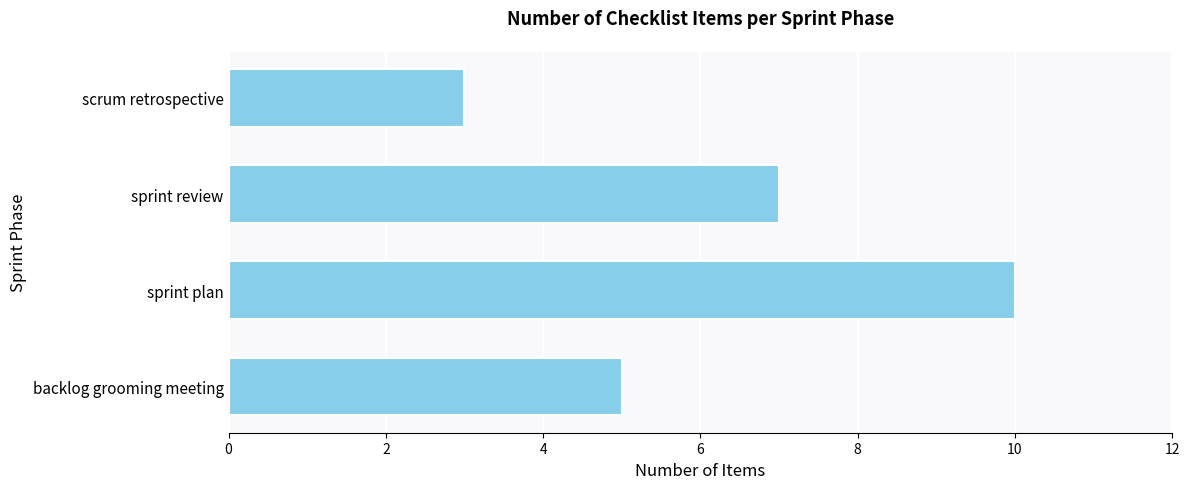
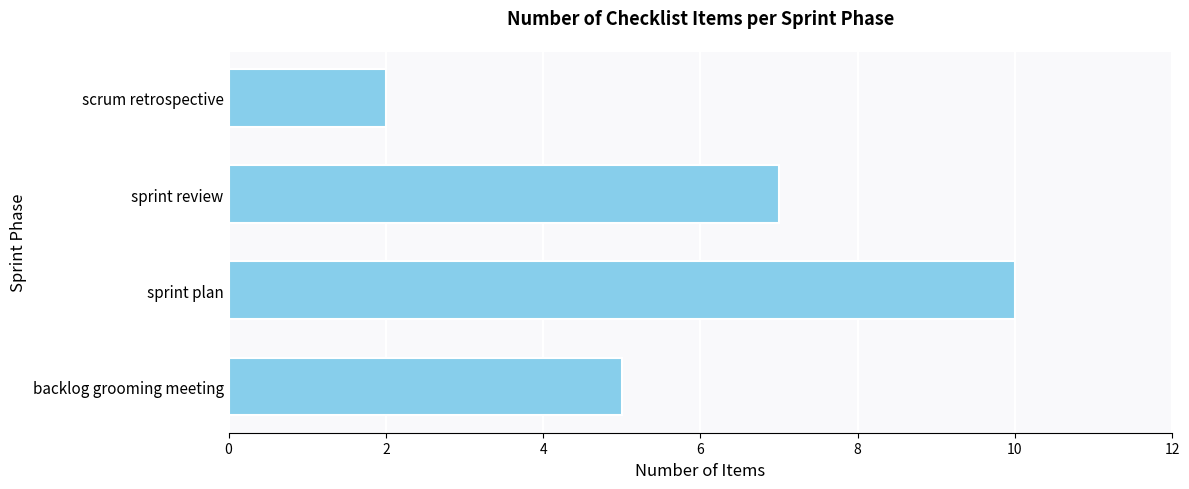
  {
-   "scrum retrospective": 3,
+   "scrum retrospective": 2,
    "sprint review": 7,
    "sprint plan": 10,
    "backlog grooming meeting": 5
  }
